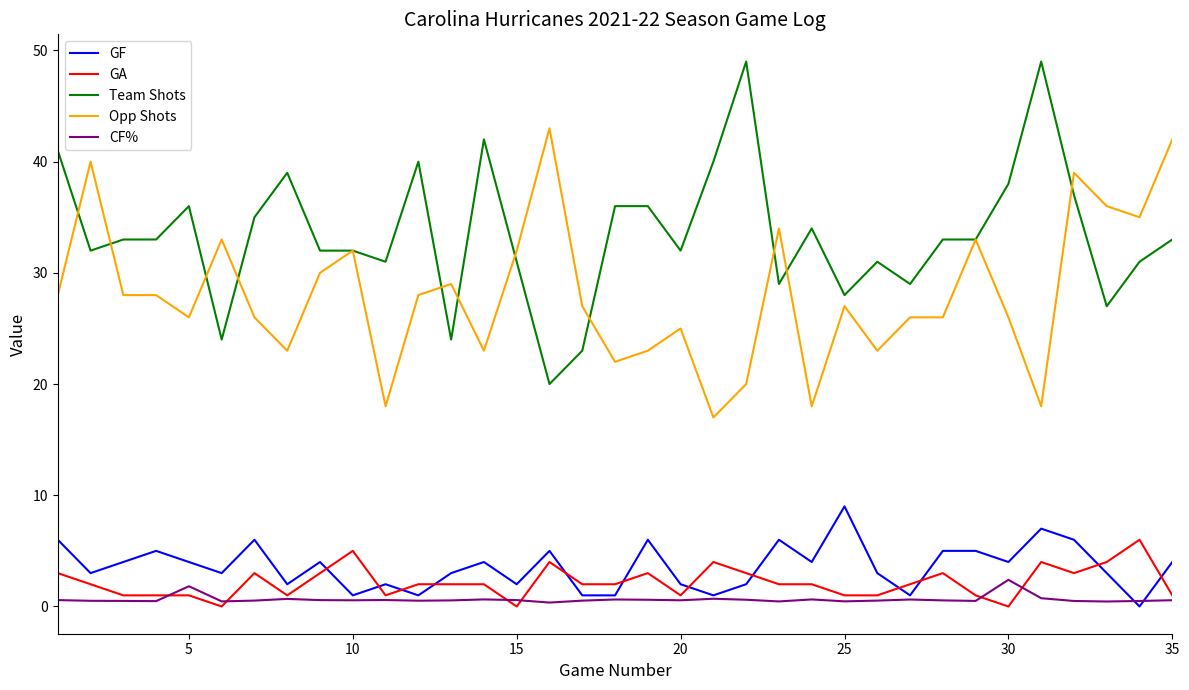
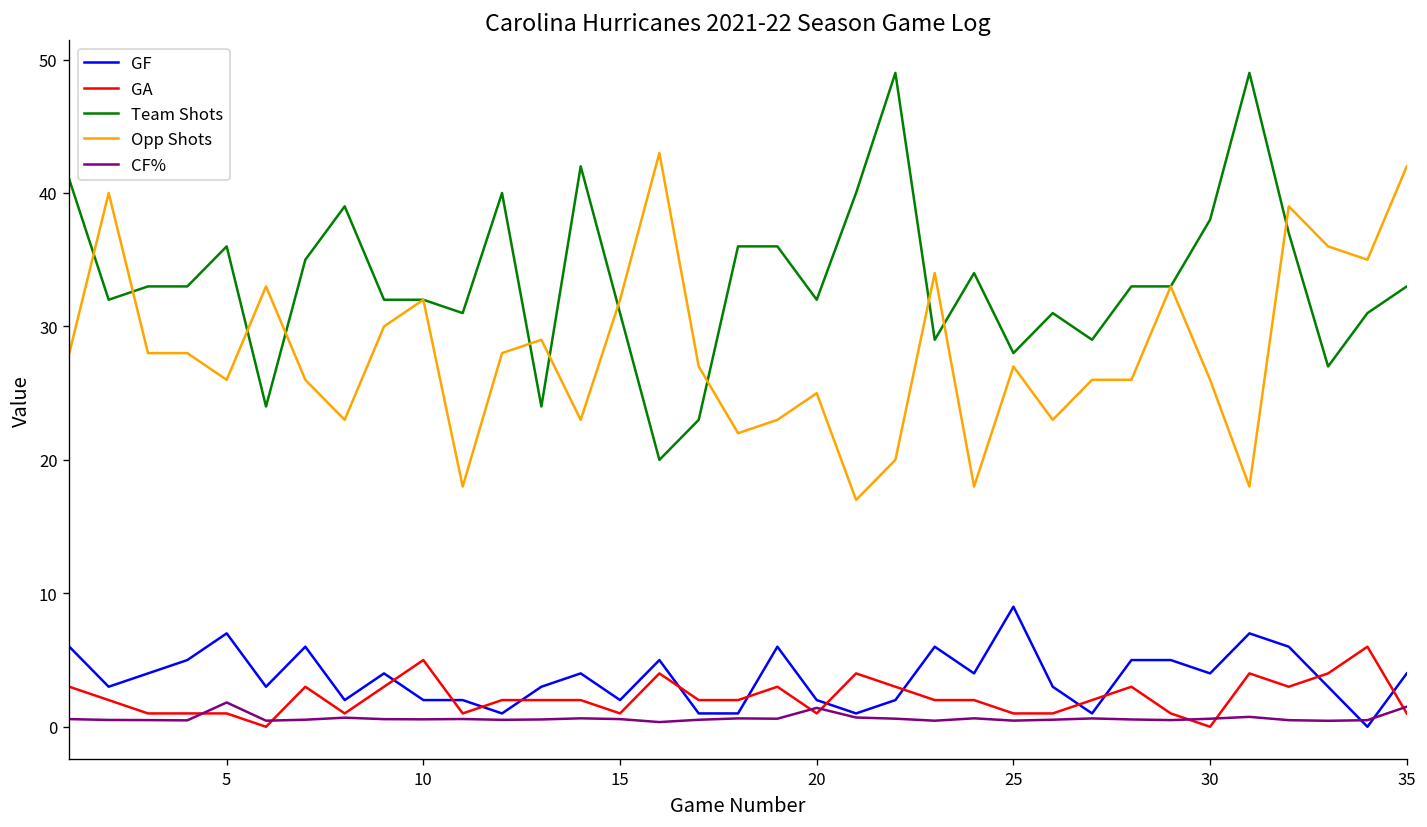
  {
    "GF": {
-     "5": 4,
-     "10": 1,
+     "5": 7,
+     "10": 2,
      "15": 2,
      "20": 2,
      "25": 9,
      "30": 4,
      "35": 4
    },
    "GA": {
      "5": 1,
      "10": 5,
-     "15": 0,
+     "15": 1,
      "20": 1,
      "25": 1,
      "30": 0,
      "35": 1
    },
    "Team Shots": {
      "5": 36.0,
      "15": 31.0,
      "20": 32.0,
      "25": 28.0,
      "30": 38.0,
      "35": 33.0
    },
    "Opp Shots": {
      "5": 26.0,
      "15": 32.0,
      "20": 25.0,
      "25": 27.0,
      "30": 26.0,
      "35": 42.0
    },
    "CF%": {
      "5": 1.8,
      "10": 0.6,
      "15": 0.6,
-     "20": 0.6,
+     "20": 1.4,
      "25": 0.5,
-     "30": 2.4,
-     "35": 0.6
+     "30": 0.6,
+     "35": 1.5
    }
  }
